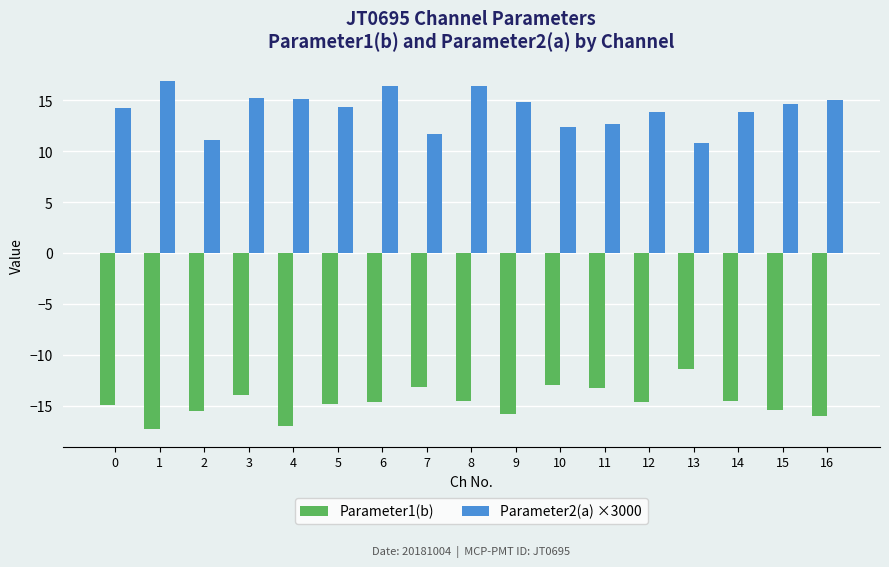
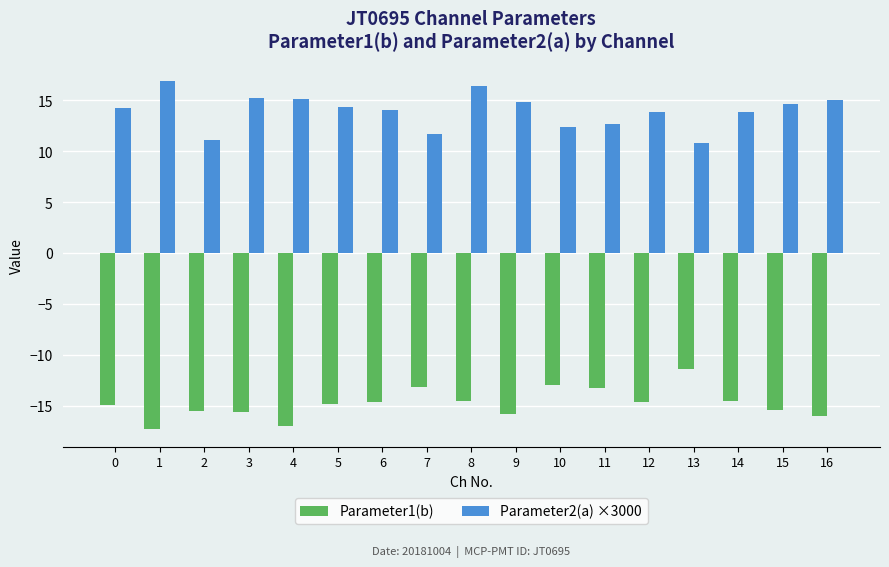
  {
    "Parameter1(b)": {
      "0": -14.9,
      "1": -17.3,
      "2": -15.5,
-     "3": -13.9,
+     "3": -15.6,
      "4": -17.0,
      "5": -14.9,
      "6": -14.6,
      "7": -13.1,
      "8": -14.6,
      "9": -15.8,
      "10": -13.0,
      "11": -13.2,
      "12": -14.6,
      "13": -11.4,
      "14": -14.6,
      "15": -15.4,
      "16": -16.0
    },
    "Parameter2(a) ×3000": {
      "0": 14.3,
      "1": 16.9,
      "2": 11.1,
      "3": 15.2,
      "4": 15.2,
      "5": 14.4,
-     "6": 16.4,
+     "6": 14.1,
      "7": 11.7,
      "8": 16.4,
      "9": 14.9,
      "10": 12.4,
      "11": 12.7,
      "12": 13.8,
      "13": 10.9,
      "14": 13.9,
      "15": 14.6,
      "16": 15.1
    }
  }
